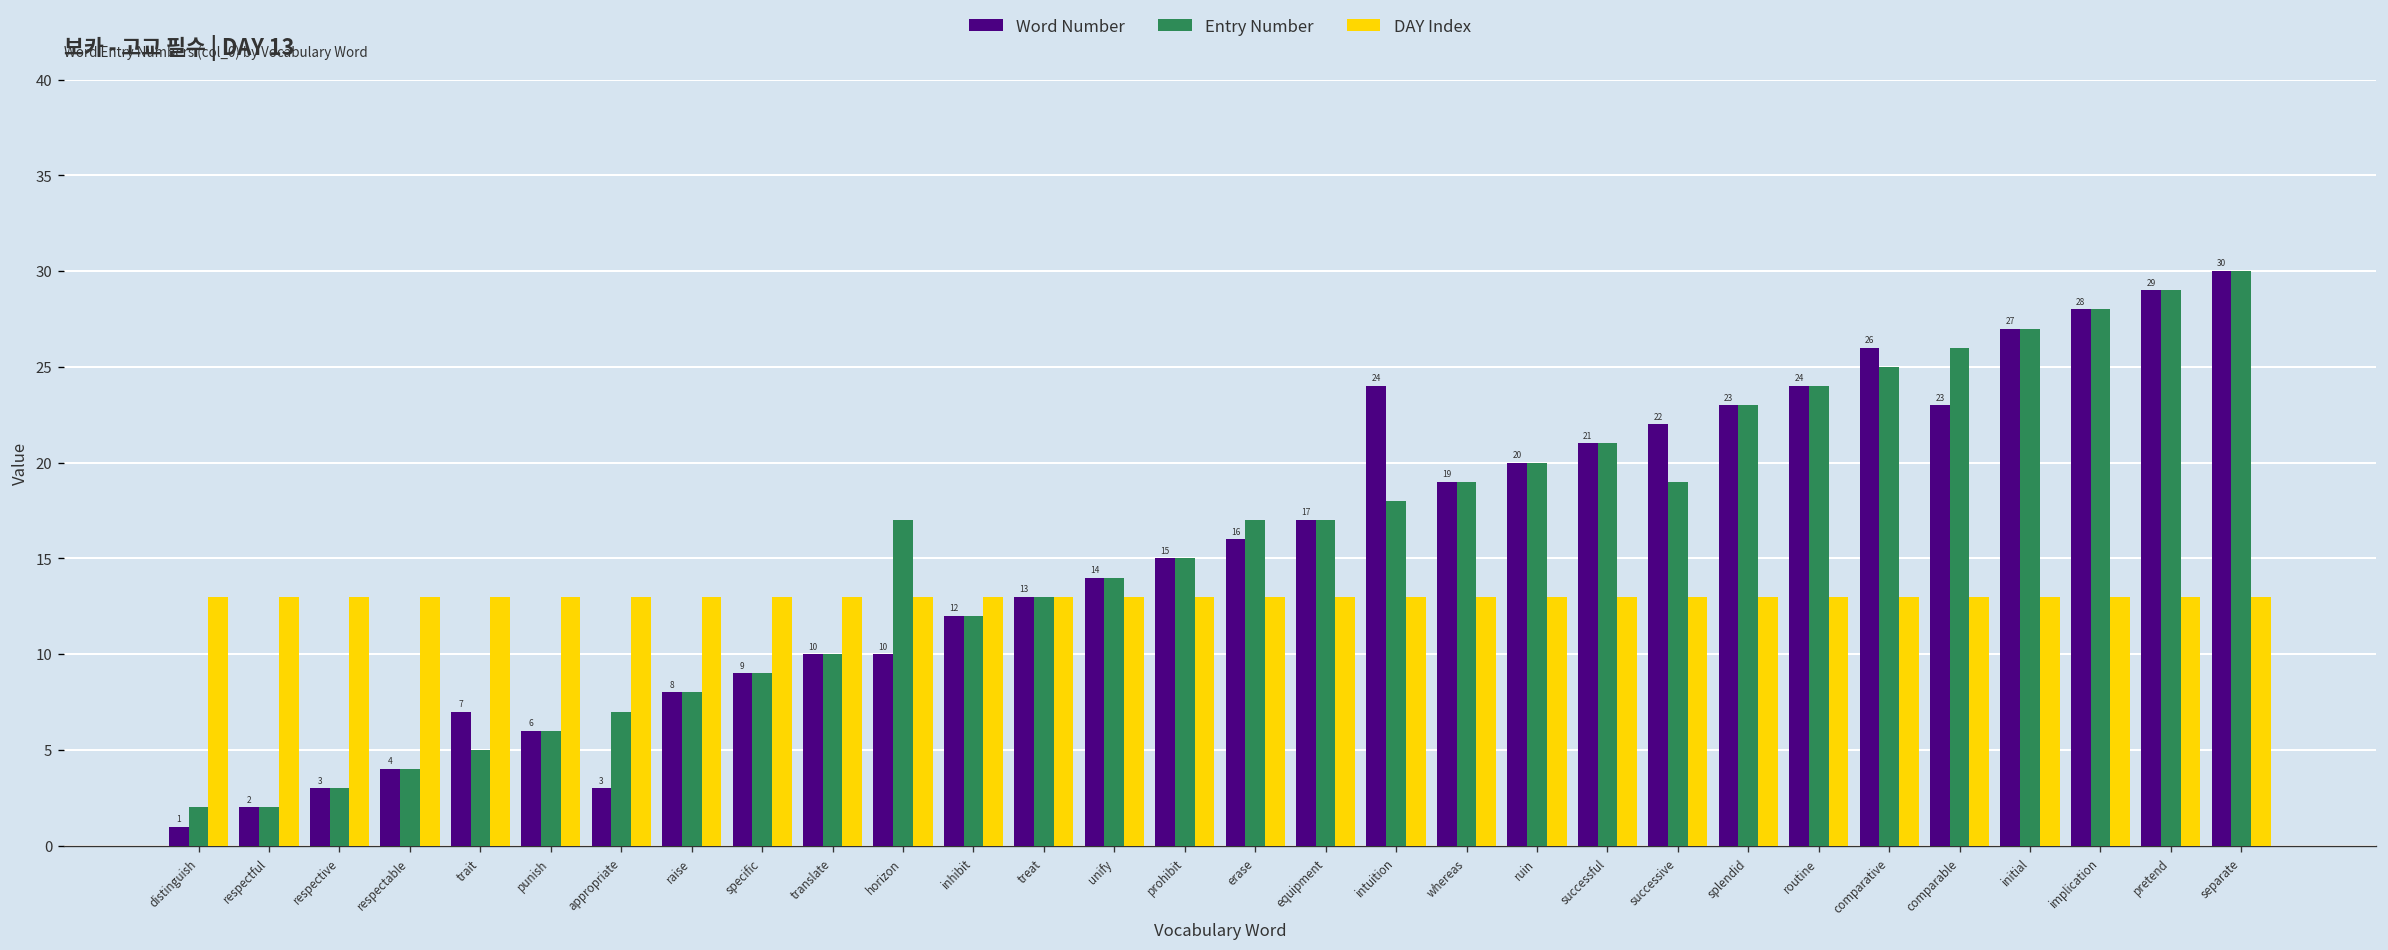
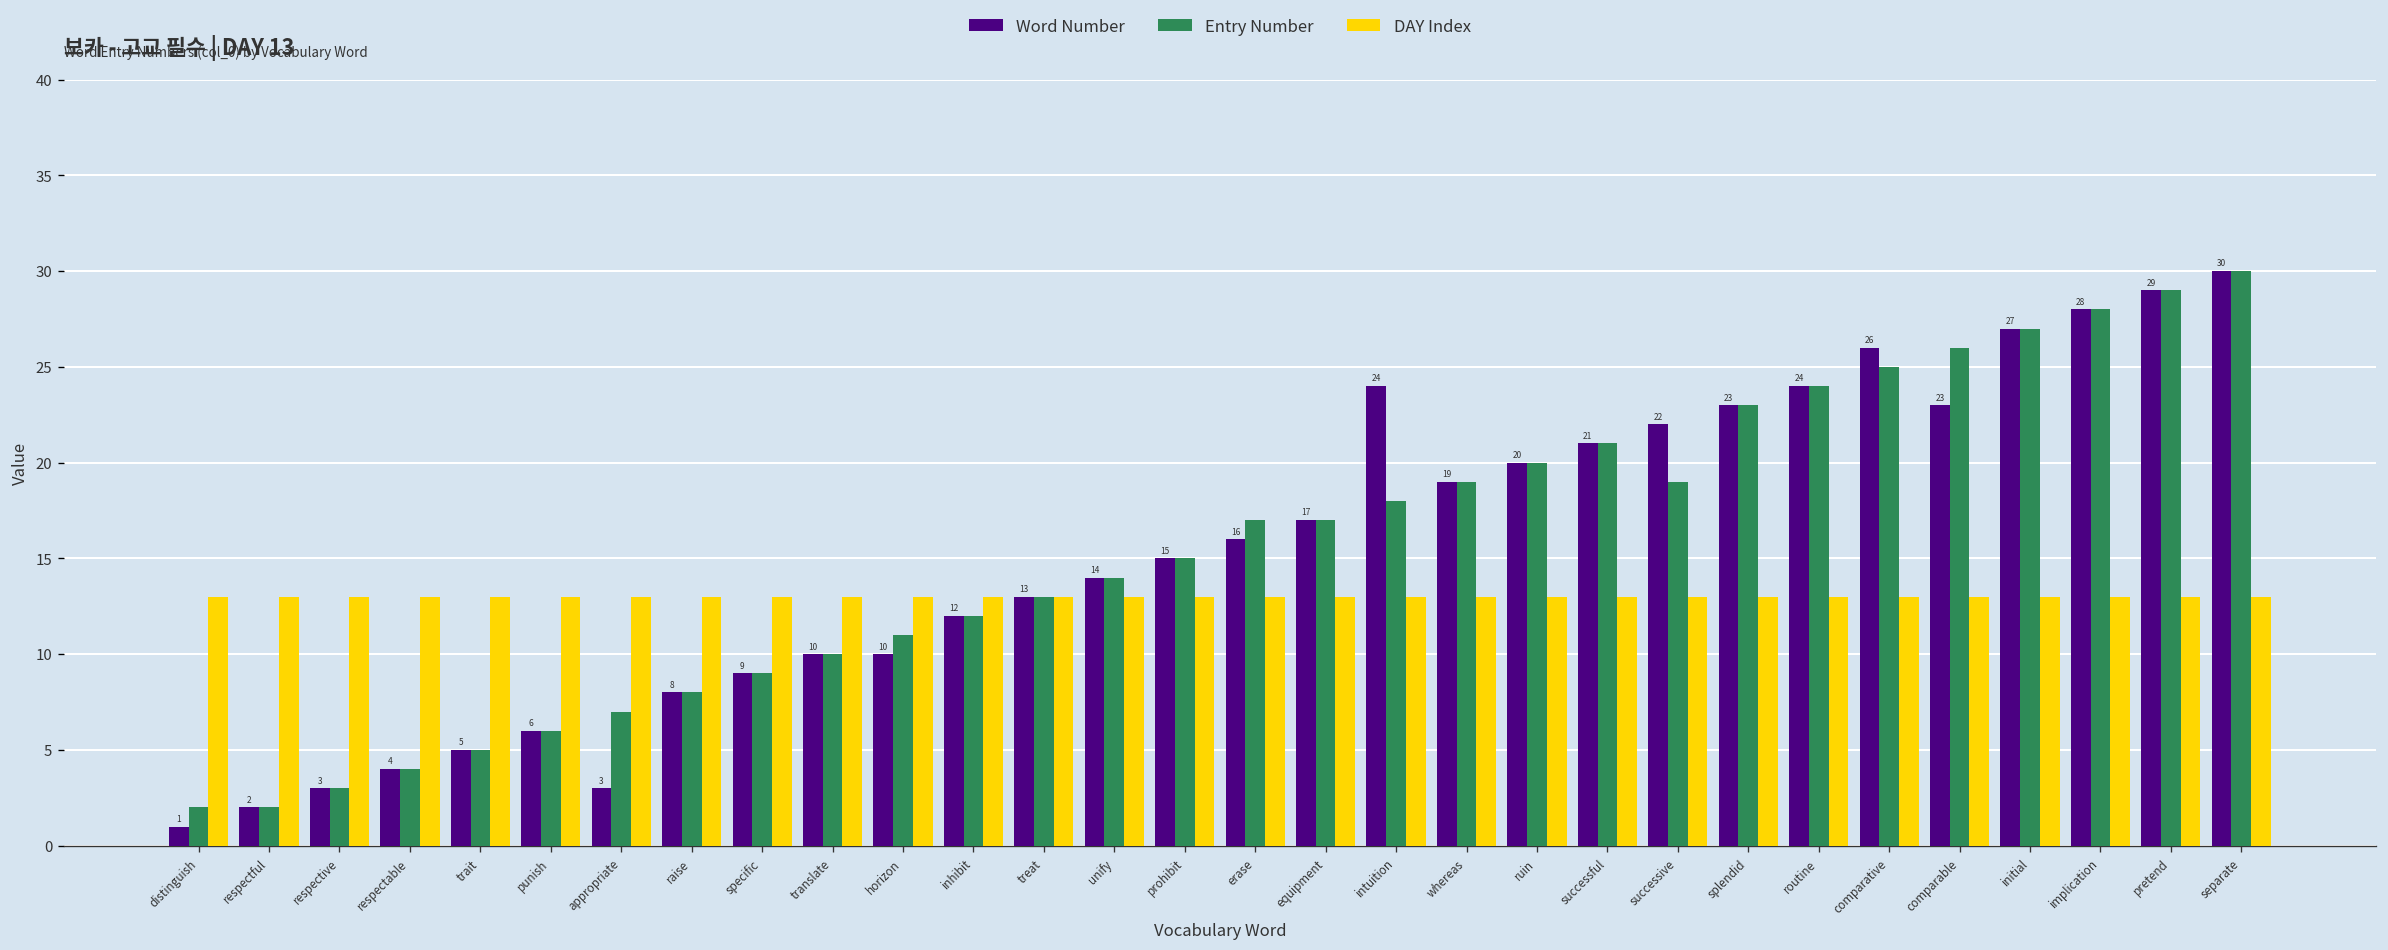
  {
    "Word Number": {
      "distinguish": 1,
      "respectful": 2,
      "respective": 3,
      "respectable": 4,
-     "trait": 7,
+     "trait": 5,
      "punish": 6,
      "appropriate": 3,
      "raise": 8,
      "specific": 9,
      "translate": 10,
      "horizon": 10,
      "inhibit": 12,
      "treat": 13,
      "unify": 14,
      "prohibit": 15,
      "erase": 16,
      "equipment": 17,
      "intuition": 24,
      "whereas": 19,
      "ruin": 20,
      "successful": 21,
      "successive": 22,
      "splendid": 23,
      "routine": 24,
      "comparative": 26,
      "comparable": 23,
      "initial": 27,
      "implication": 28,
      "pretend": 29,
      "separate": 30
    },
    "Entry Number": {
      "distinguish": 2,
      "trait": 5,
      "appropriate": 7,
-     "horizon": 17,
+     "horizon": 11,
      "erase": 17,
      "intuition": 18,
      "successive": 19,
      "comparative": 25,
      "comparable": 26
    },
    "DAY Index": {
      "distinguish": 13,
      "respectful": 13,
      "respective": 13,
      "respectable": 13,
      "trait": 13,
      "punish": 13,
      "appropriate": 13,
      "raise": 13,
      "specific": 13,
      "translate": 13,
      "horizon": 13,
      "unify": 13,
      "prohibit": 13,
      "erase": 13,
      "equipment": 13,
      "intuition": 13,
      "whereas": 13,
      "ruin": 13,
      "successful": 13,
      "successive": 13,
      "splendid": 13,
      "routine": 13,
      "comparative": 13,
      "comparable": 13,
      "initial": 13,
      "implication": 13,
      "pretend": 13,
      "separate": 13
    }
  }
